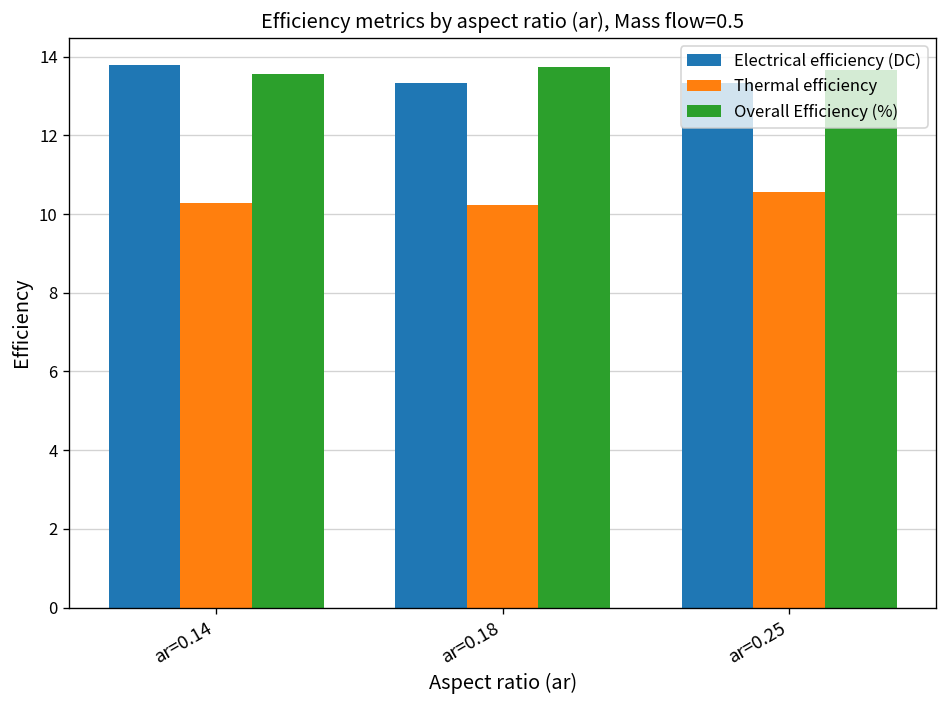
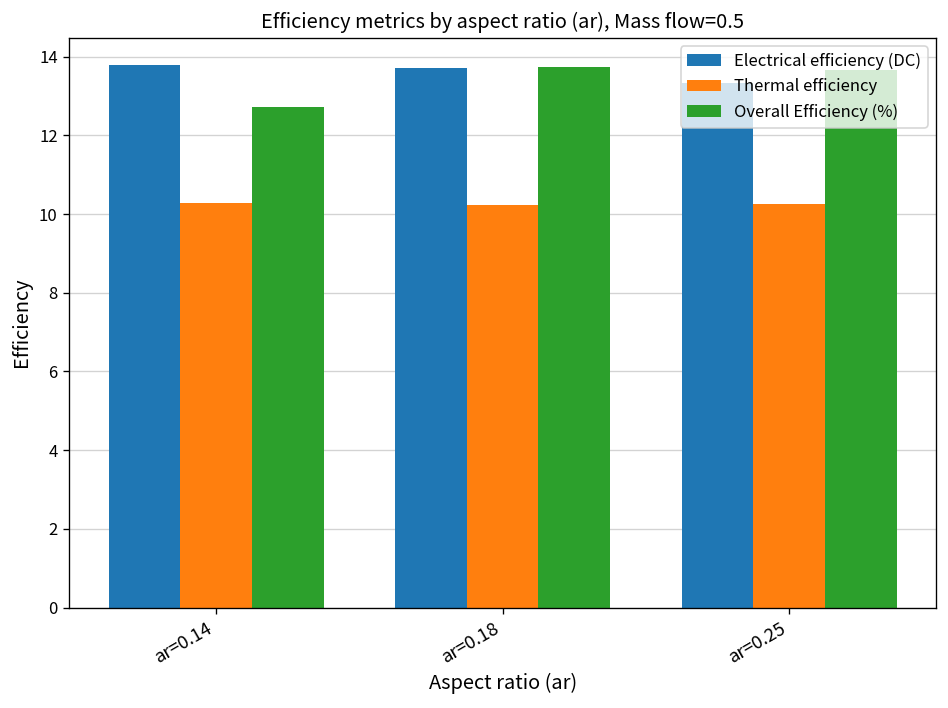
  {
    "Electrical efficiency (DC)": {
      "ar=0.14": 13.8,
-     "ar=0.18": 13.3
+     "ar=0.18": 13.7
    },
    "Thermal efficiency": {
      "ar=0.14": 10.3,
      "ar=0.18": 10.2,
-     "ar=0.25": 10.6
+     "ar=0.25": 10.3
    },
    "Overall Efficiency (%)": {
-     "ar=0.14": 13.6,
+     "ar=0.14": 12.7,
      "ar=0.18": 13.8
    }
  }
